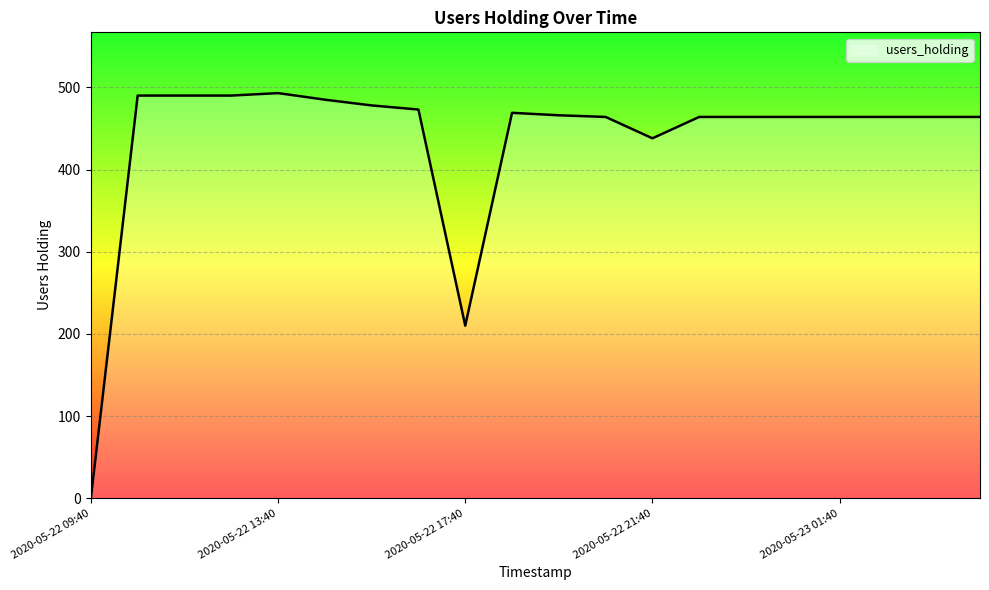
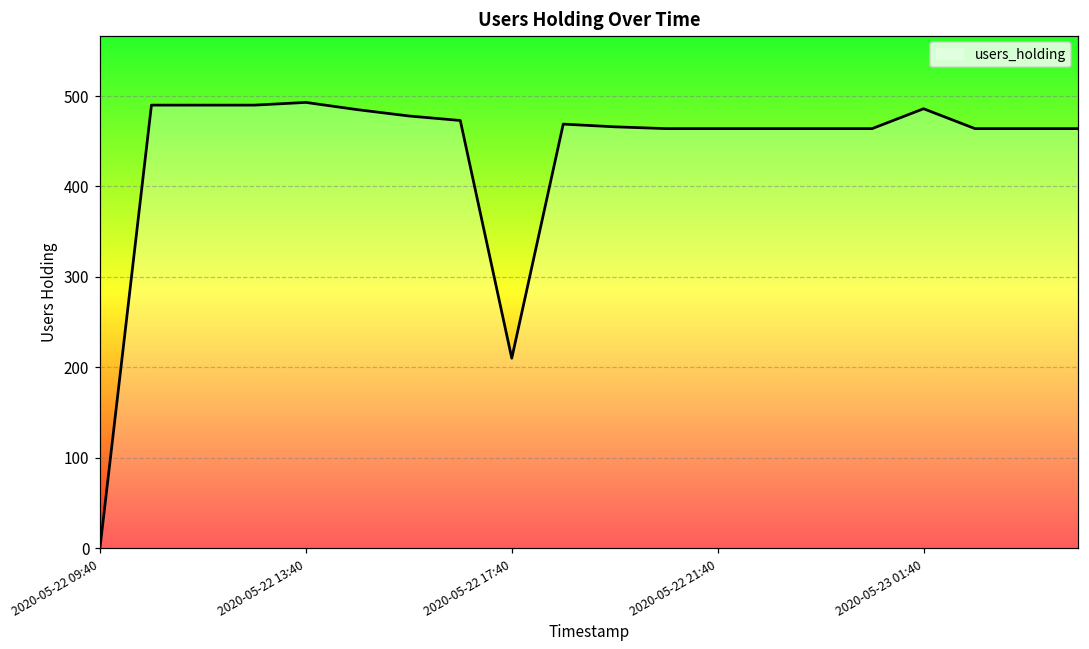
  {
    "2020-05-22 09:40": 0,
    "2020-05-22 13:40": 490,
    "2020-05-22 17:40": 210,
-   "2020-05-22 21:40": 440,
-   "2020-05-23 01:40": 460
+   "2020-05-22 21:40": 460,
+   "2020-05-23 01:40": 490
  }
